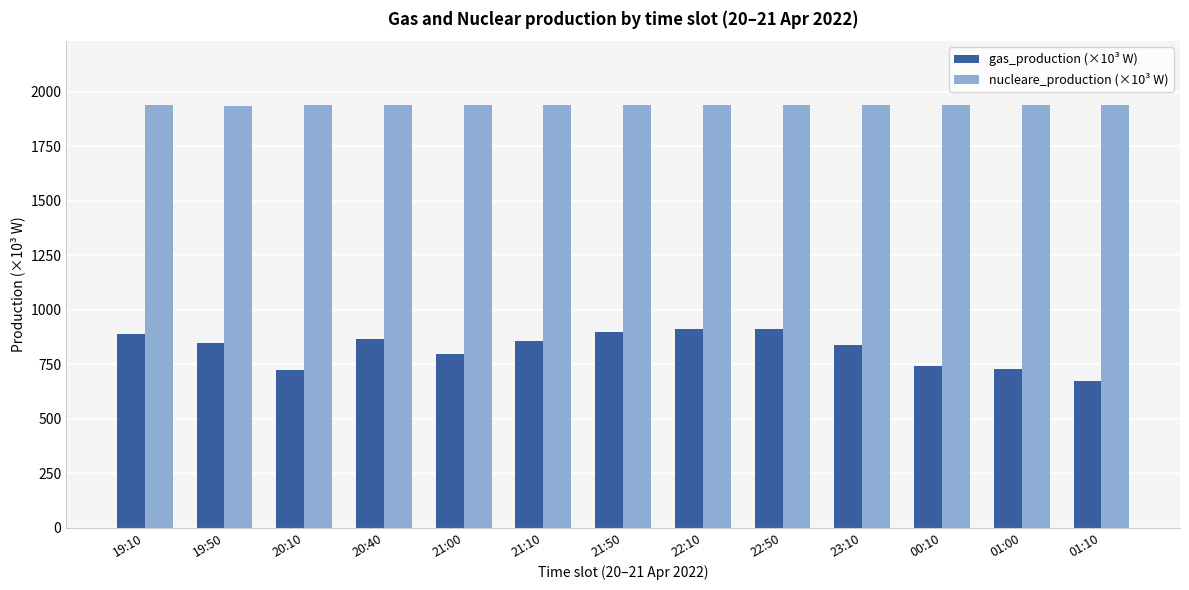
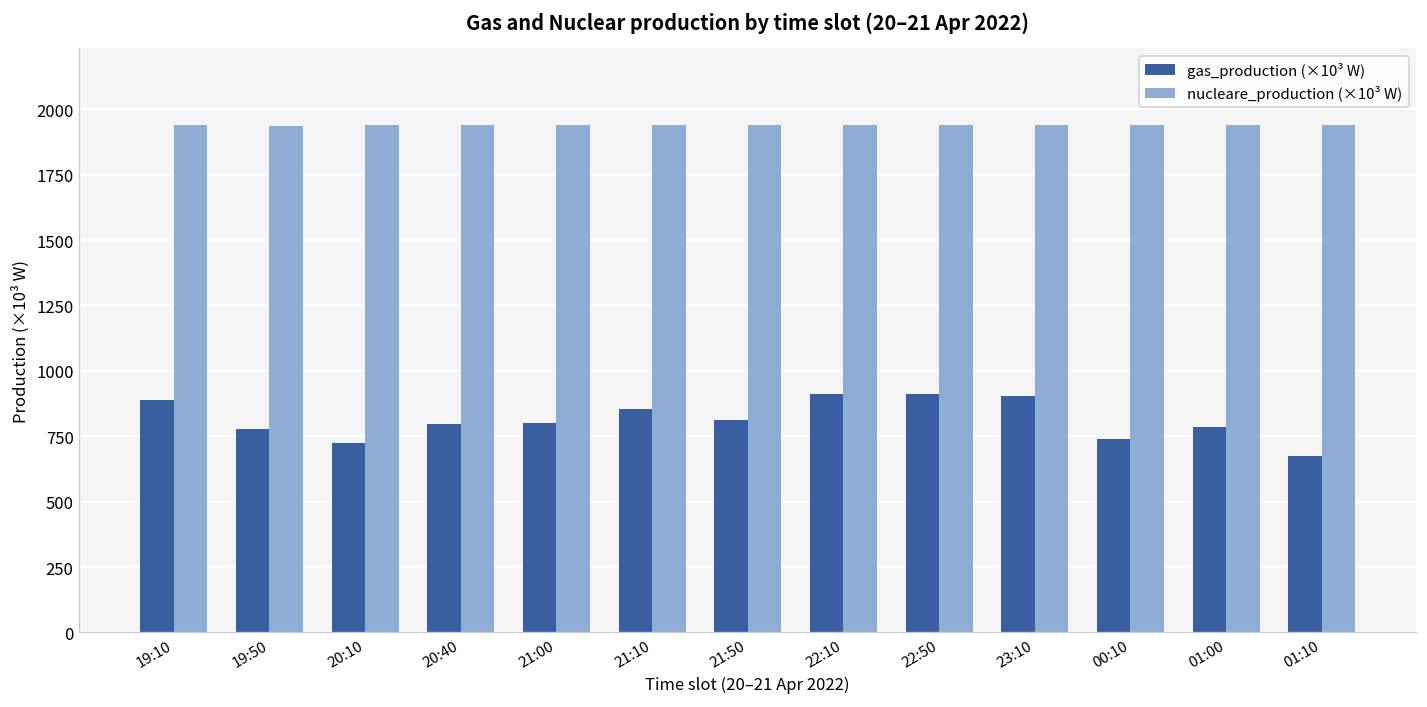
  {
    "gas_production (×10³ W)": {
      "19:10": 890,
-     "19:50": 850,
+     "19:50": 780,
      "20:10": 720,
-     "20:40": 860,
+     "20:40": 800,
      "21:00": 800,
      "21:10": 860,
-     "21:50": 900,
+     "21:50": 810,
      "22:10": 910,
      "22:50": 910,
-     "23:10": 840,
+     "23:10": 900,
      "00:10": 740,
-     "01:00": 730,
+     "01:00": 790,
      "01:10": 680
    },
    "nucleare_production (×10³ W)": {
      "19:10": 1940,
      "19:50": 1940,
      "20:10": 1940,
      "20:40": 1940,
      "21:00": 1940,
      "21:10": 1940,
      "21:50": 1940,
      "22:10": 1940,
      "22:50": 1940,
      "23:10": 1940,
      "00:10": 1940,
      "01:00": 1940,
      "01:10": 1940
    }
  }
